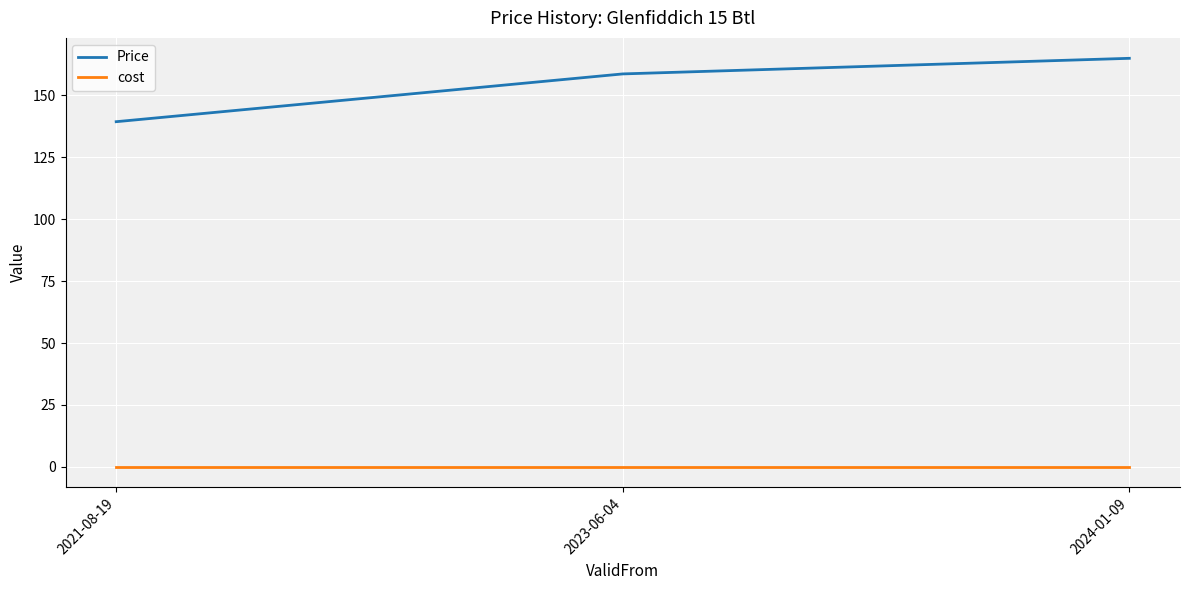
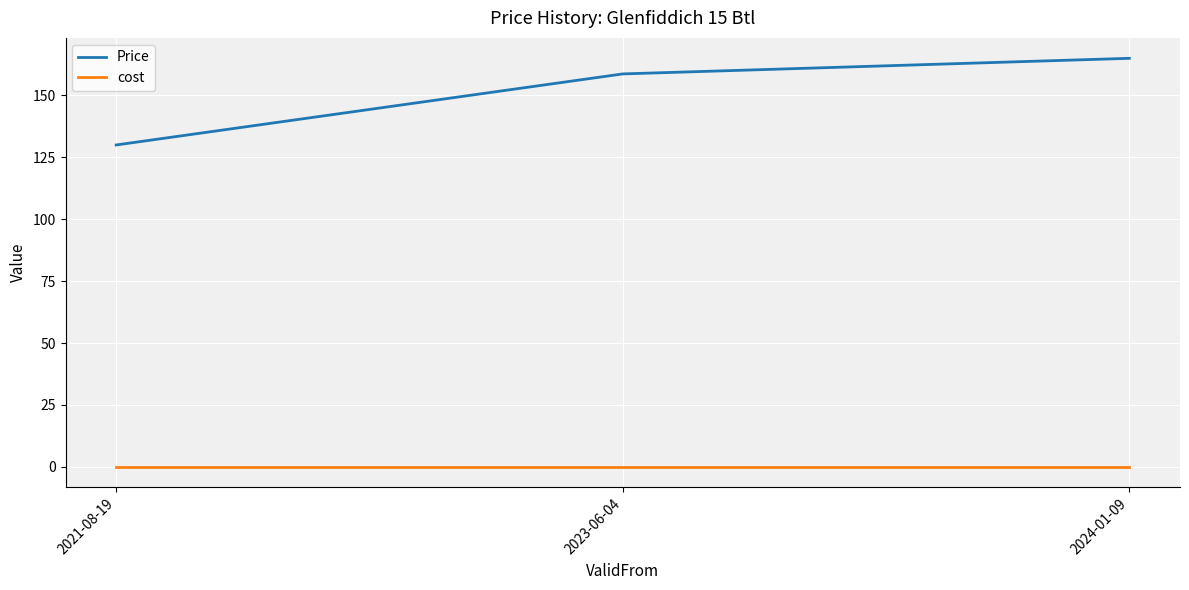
  {
    "Price": {
-     "2021-08-19": 139,
+     "2021-08-19": 130,
      "2023-06-04": 159,
      "2024-01-09": 165
    },
    "cost": {
      "2021-08-19": 0,
      "2023-06-04": 0,
      "2024-01-09": 0
    }
  }
